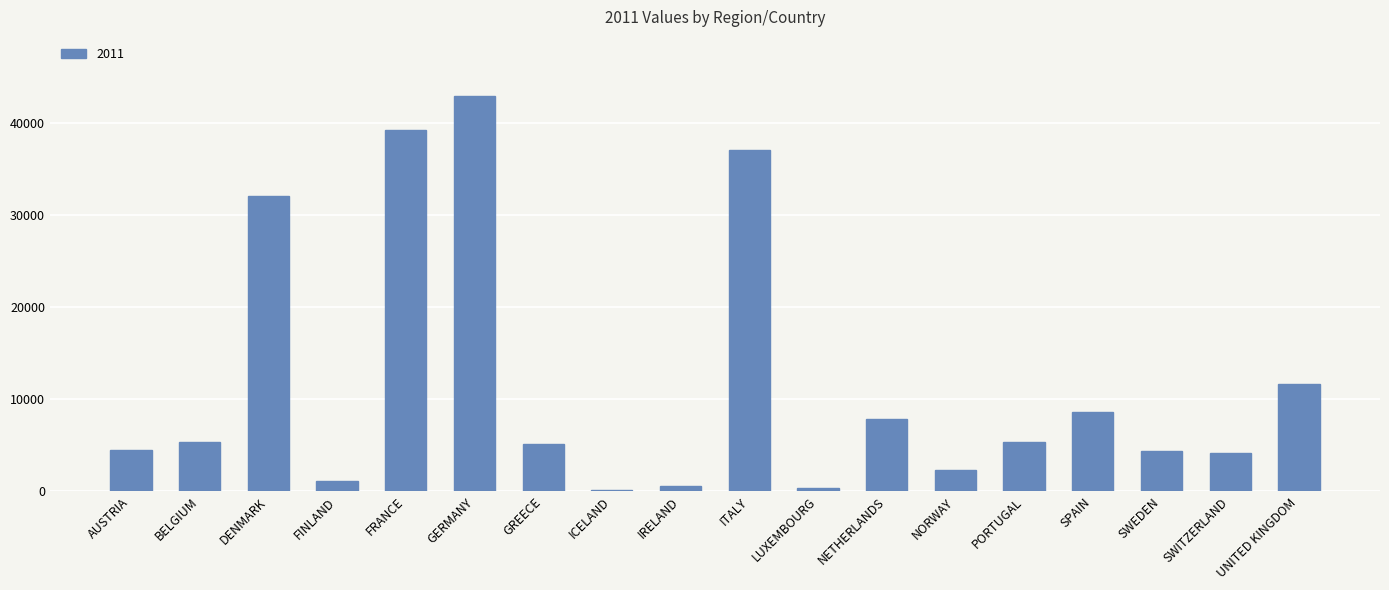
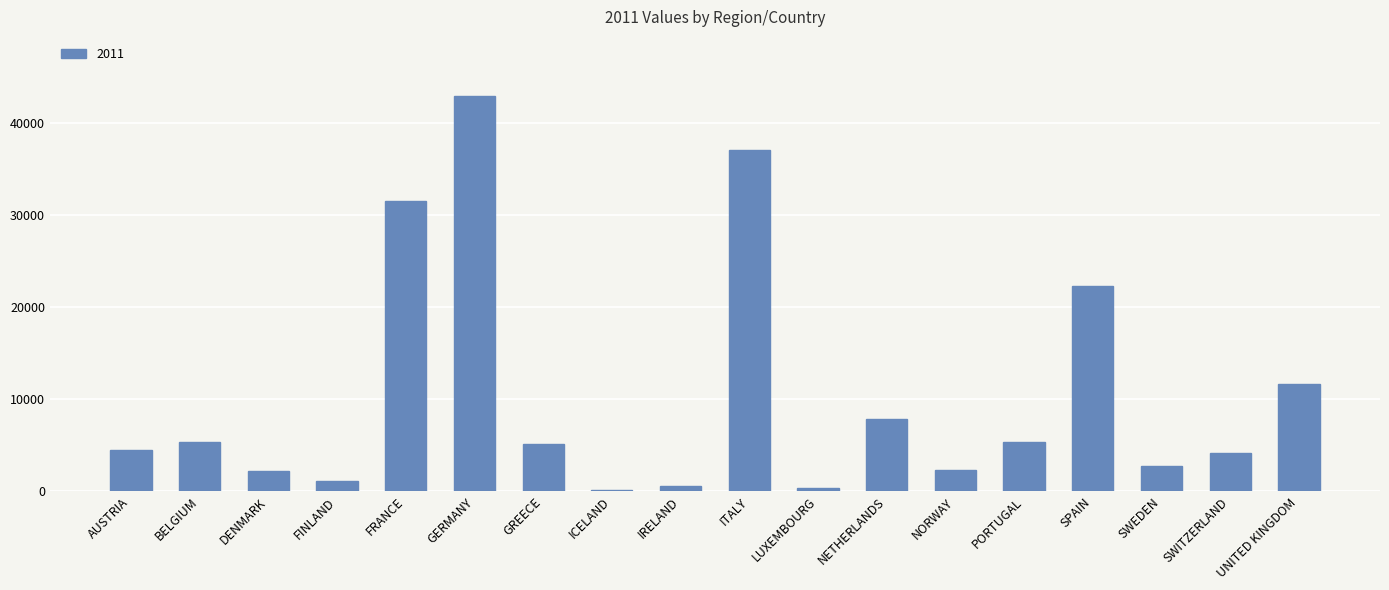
  {
    "AUSTRIA": 5000,
    "BELGIUM": 5000,
-   "DENMARK": 32000,
+   "DENMARK": 2000,
    "FINLAND": 1000,
-   "FRANCE": 39000,
+   "FRANCE": 32000,
    "GERMANY": 43000,
    "GREECE": 5000,
    "IRELAND": 1000,
    "ITALY": 37000,
    "LUXEMBOURG": 0,
    "NETHERLANDS": 8000,
    "NORWAY": 2000,
    "PORTUGAL": 5000,
-   "SPAIN": 9000,
-   "SWEDEN": 4000,
+   "SPAIN": 22000,
+   "SWEDEN": 3000,
    "SWITZERLAND": 4000,
    "UNITED KINGDOM": 12000
  }
